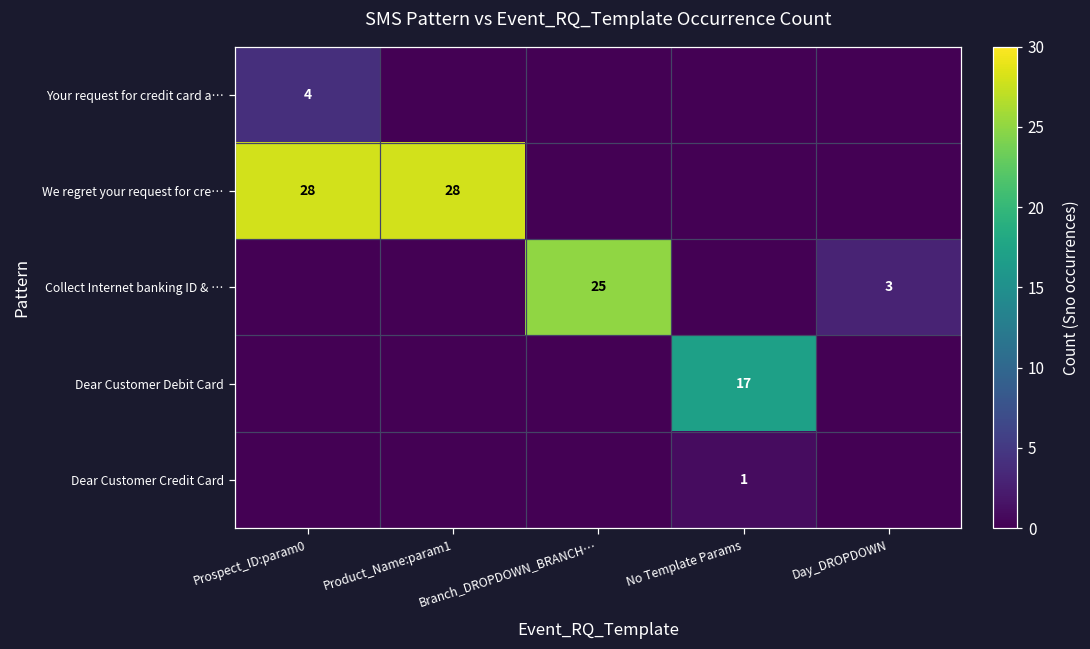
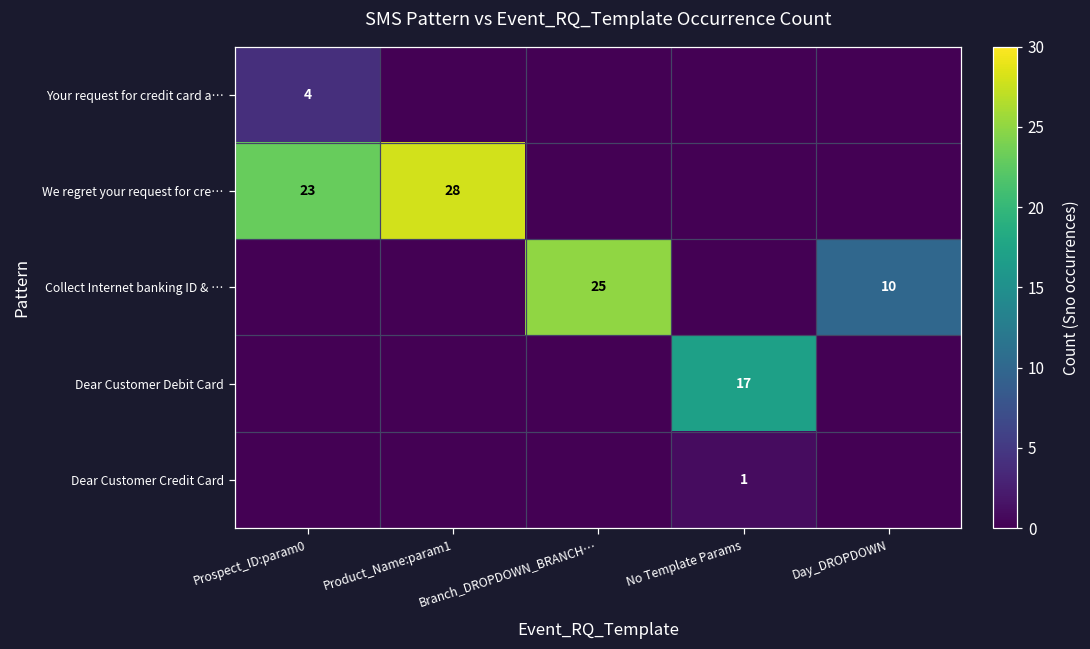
  {
    "Your request for credit card a…": {
      "Prospect_ID:param0": 4
    },
    "We regret your request for cre…": {
-     "Prospect_ID:param0": 28,
+     "Prospect_ID:param0": 23,
      "Product_Name:param1": 28
    },
    "Collect Internet banking ID & …": {
      "Branch_DROPDOWN_BRANCH…": 25,
-     "Day_DROPDOWN": 3
+     "Day_DROPDOWN": 10
    },
    "Dear Customer Debit Card": {
      "No Template Params": 17
    },
    "Dear Customer Credit Card": {
      "No Template Params": 1
    }
  }
